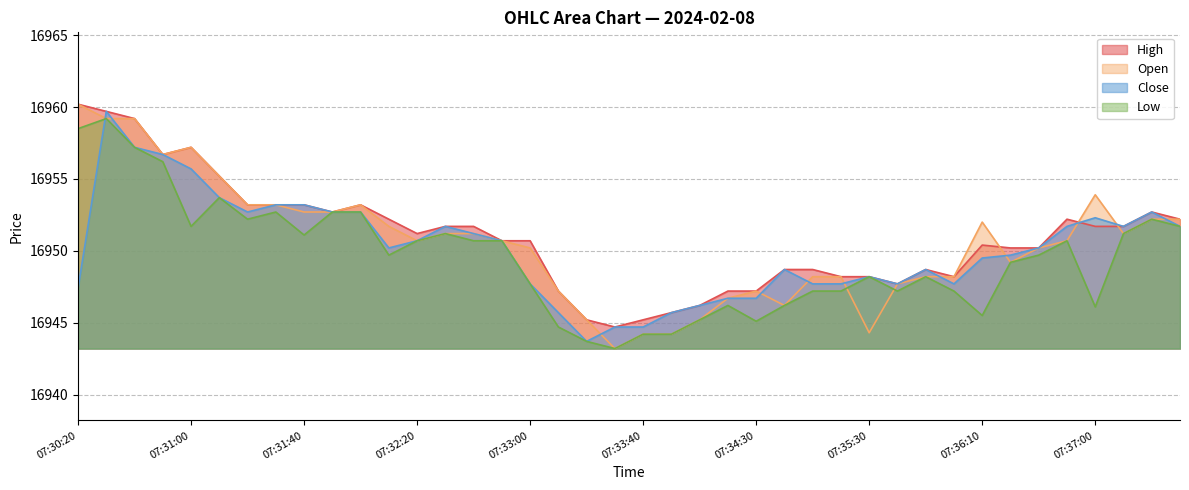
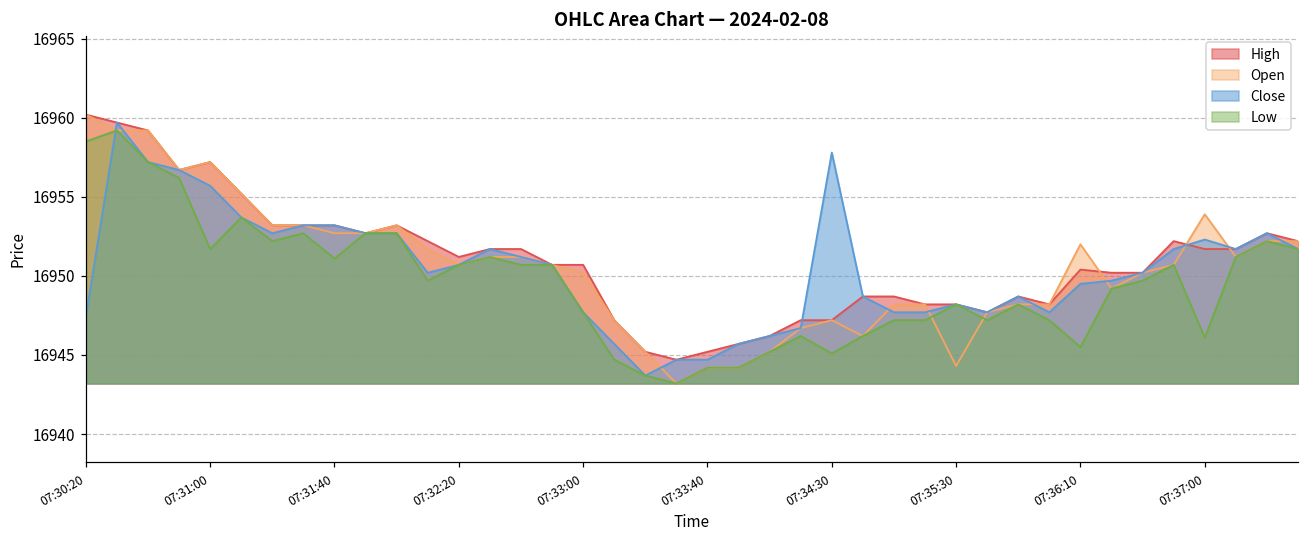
  {
    "High": {
      "07:32:20": 16951.2,
      "07:33:00": 16950.7,
      "07:33:40": 16945.2,
      "07:36:10": 16950.4,
      "07:37:00": 16951.7
    },
    "Open": {
      "07:31:40": 16952.7,
      "07:33:00": 16950.2,
      "07:35:30": 16944.3,
      "07:36:10": 16952.0,
      "07:37:00": 16953.9
    },
    "Close": {
      "07:30:20": 16947.4,
      "07:31:00": 16955.7,
      "07:33:40": 16944.7,
-     "07:34:30": 16946.7,
+     "07:34:30": 16957.8,
      "07:36:10": 16949.5,
      "07:37:00": 16952.3
    },
    "Low": {
      "07:30:20": 16958.5,
      "07:31:00": 16951.7,
      "07:31:40": 16951.1,
      "07:34:30": 16945.1,
      "07:36:10": 16945.5,
      "07:37:00": 16946.1
    }
  }
